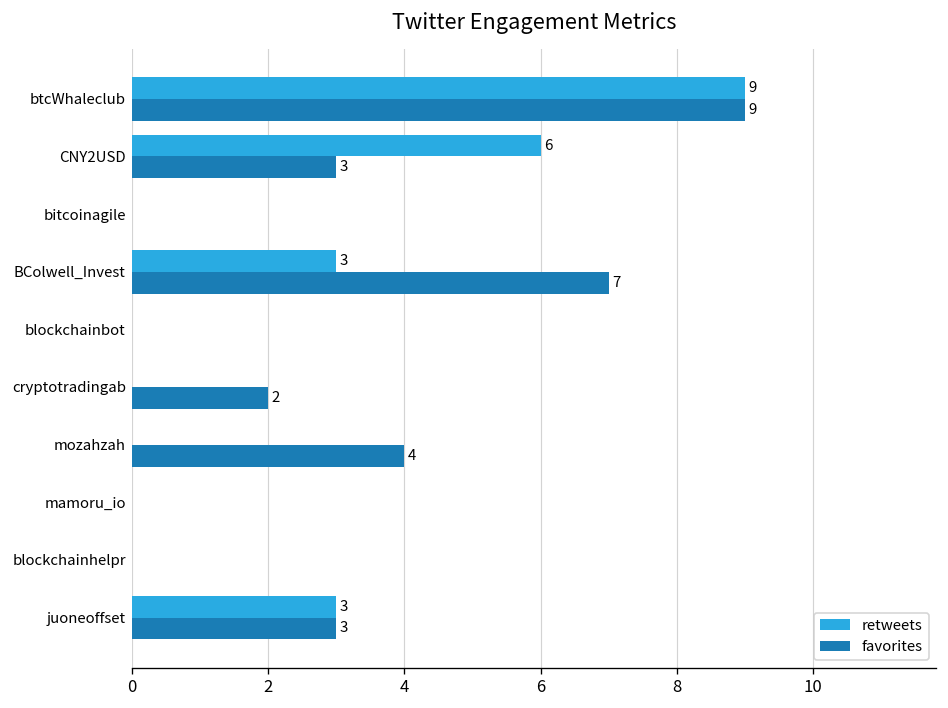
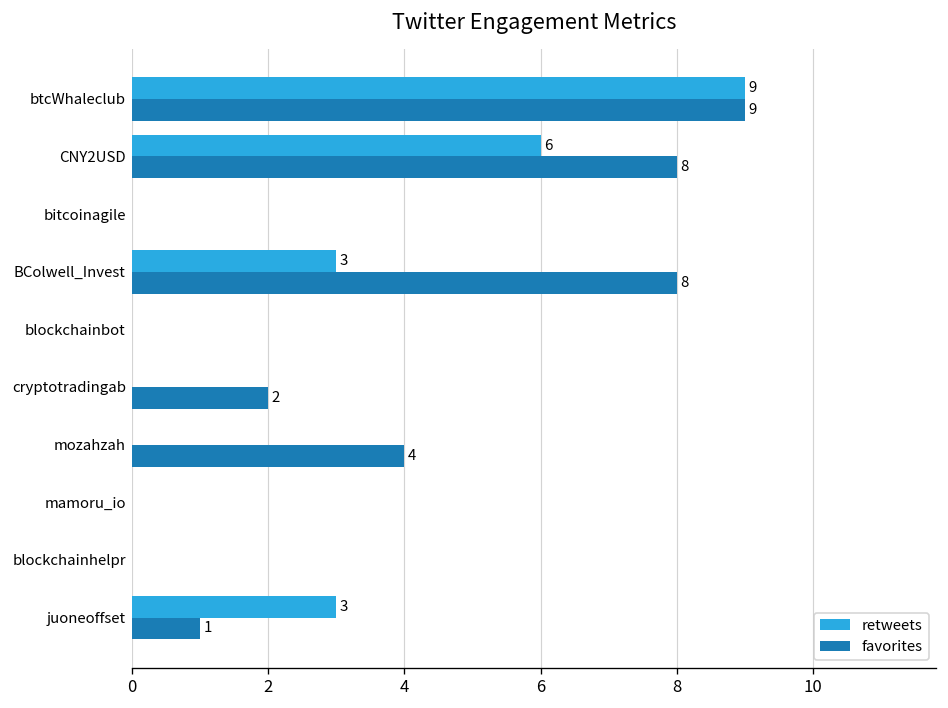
  {
    "retweets": {
      "btcWhaleclub": 9,
      "CNY2USD": 6,
      "BColwell_Invest": 3,
      "juoneoffset": 3
    },
    "favorites": {
      "btcWhaleclub": 9,
-     "CNY2USD": 3,
-     "BColwell_Invest": 7,
+     "CNY2USD": 8,
+     "BColwell_Invest": 8,
      "cryptotradingab": 2,
      "mozahzah": 4,
-     "juoneoffset": 3
+     "juoneoffset": 1
    }
  }
